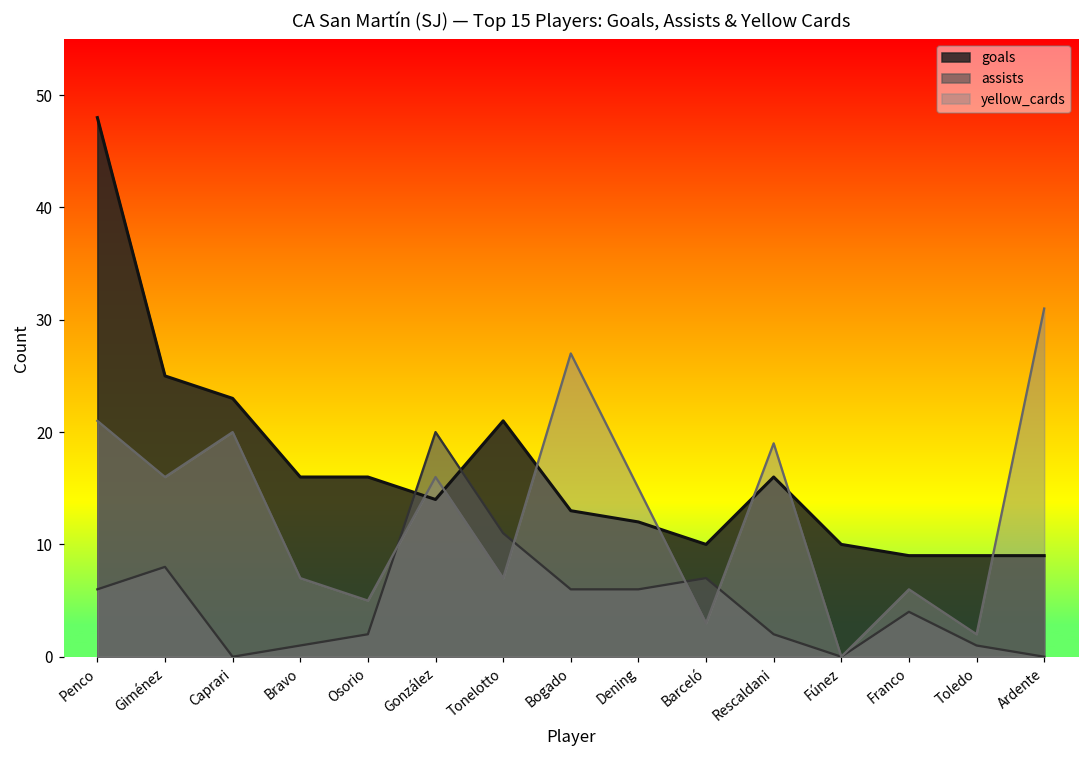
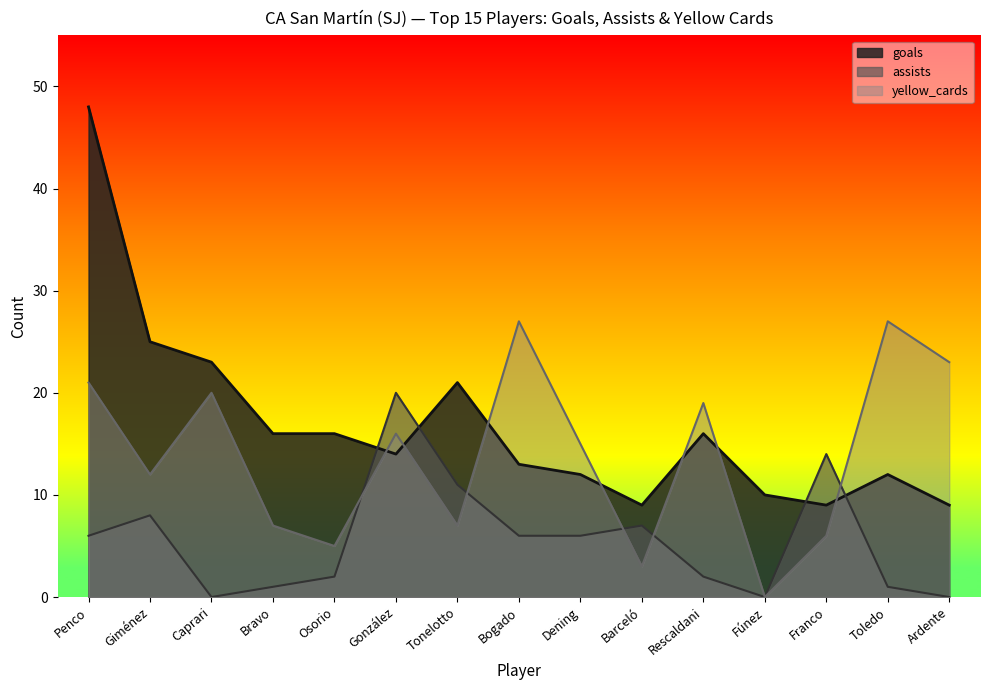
  {
    "goals": {
      "Penco": 48,
      "Giménez": 25,
      "Caprari": 23,
      "Bravo": 16,
      "Osorio": 16,
      "González": 14,
      "Tonelotto": 21,
      "Bogado": 13,
      "Dening": 12,
-     "Barceló": 10,
+     "Barceló": 9,
      "Rescaldani": 16,
      "Fúnez": 10,
      "Franco": 9,
-     "Toledo": 9,
+     "Toledo": 12,
      "Ardente": 9
    },
    "assists": {
      "Penco": 6,
      "Giménez": 8,
      "Caprari": 0,
      "Bravo": 1,
      "Osorio": 2,
      "González": 20,
      "Tonelotto": 11,
      "Bogado": 6,
      "Dening": 6,
      "Barceló": 7,
      "Rescaldani": 2,
-     "Franco": 4,
+     "Franco": 14,
      "Toledo": 1,
      "Ardente": 0
    },
    "yellow_cards": {
      "Penco": 21,
-     "Giménez": 16,
+     "Giménez": 12,
      "Caprari": 20,
      "Bravo": 7,
      "Osorio": 5,
      "González": 16,
      "Tonelotto": 7,
      "Bogado": 27,
      "Dening": 15,
      "Barceló": 3,
      "Rescaldani": 19,
      "Franco": 6,
-     "Toledo": 2,
-     "Ardente": 31
+     "Toledo": 27,
+     "Ardente": 23
    }
  }
